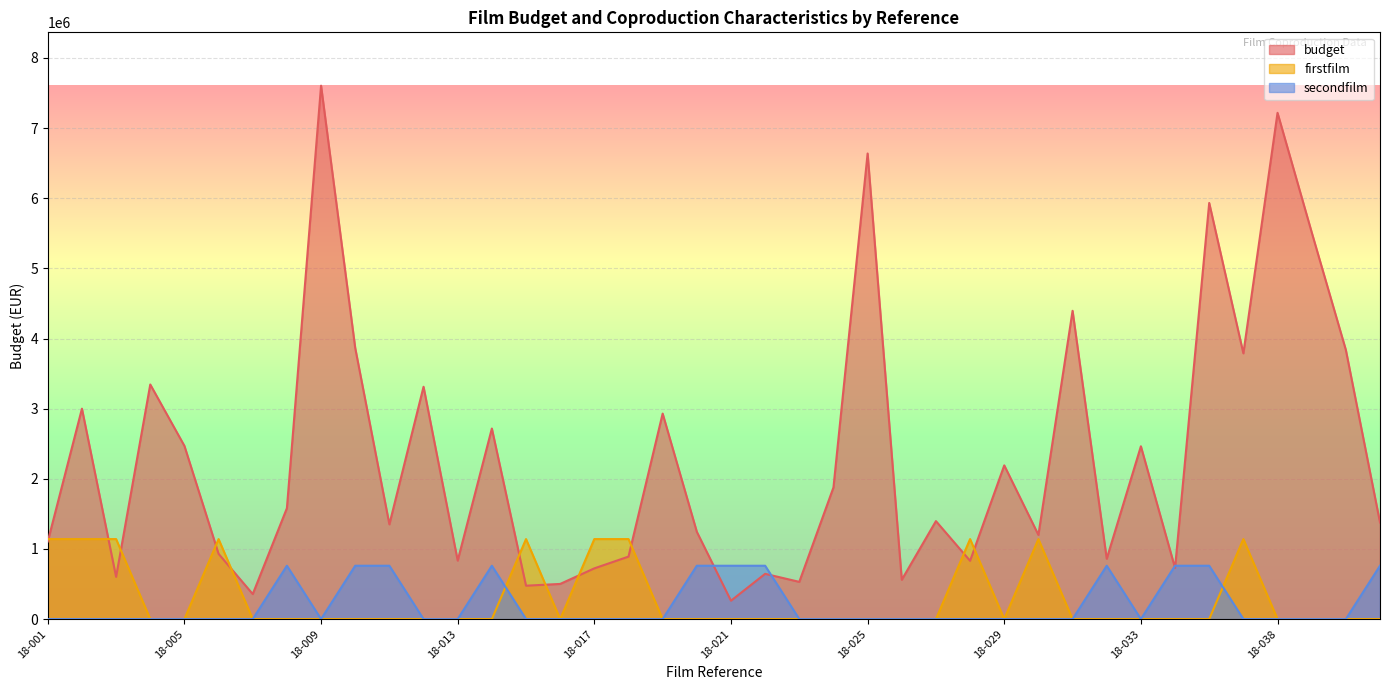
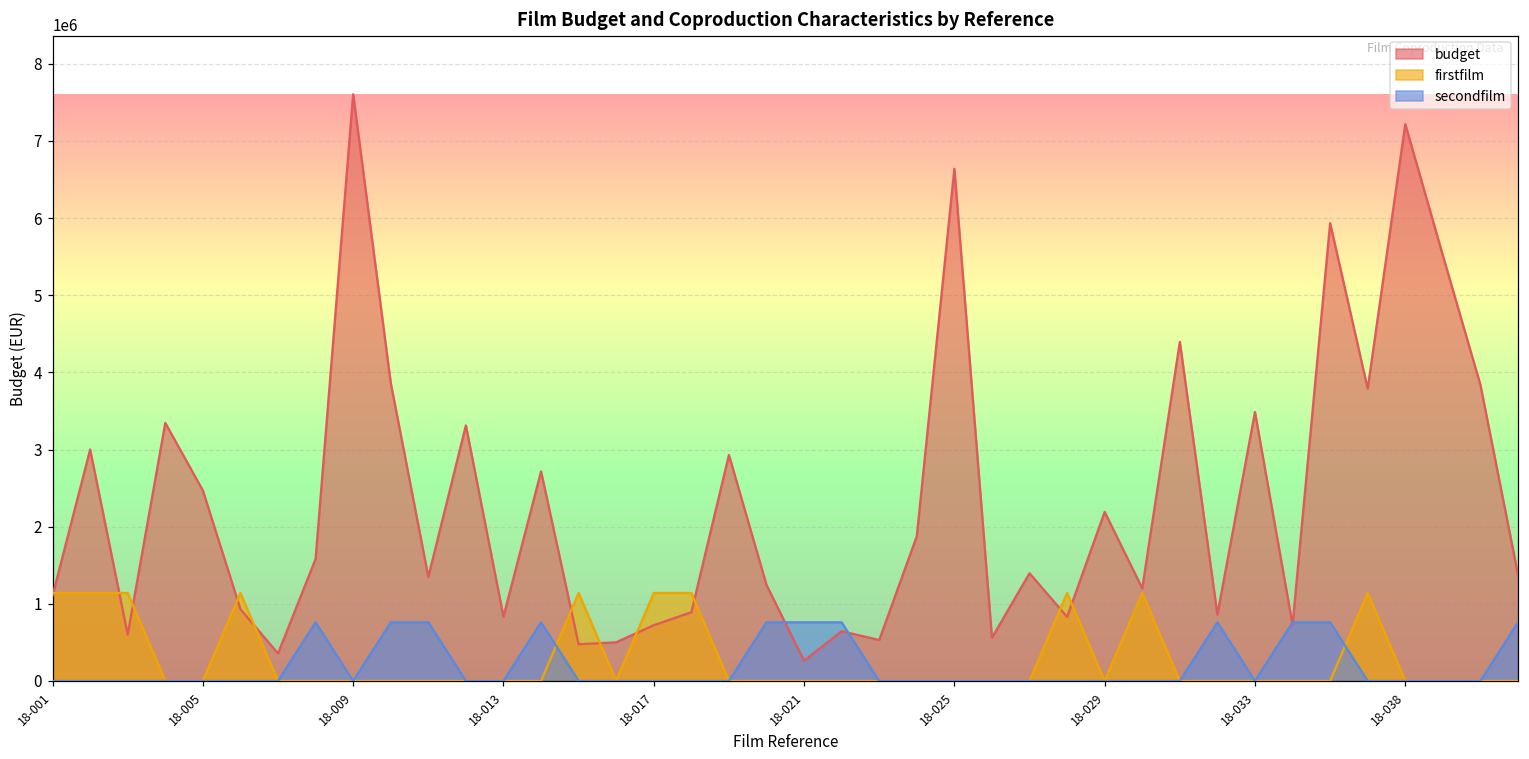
  {
    "budget": {
      "18-005": 2500000,
      "18-009": 7600000,
      "18-013": 800000,
      "18-017": 700000,
      "18-021": 300000,
      "18-025": 6600000,
      "18-029": 2200000,
-     "18-033": 2500000,
+     "18-033": 3500000,
      "18-038": 7200000
    },
    "firstfilm": {
      "18-017": 1100000,
      "18-021": 0
    },
    "secondfilm": {
      "18-001": 0,
      "18-017": 0,
      "18-021": 800000
    }
  }
